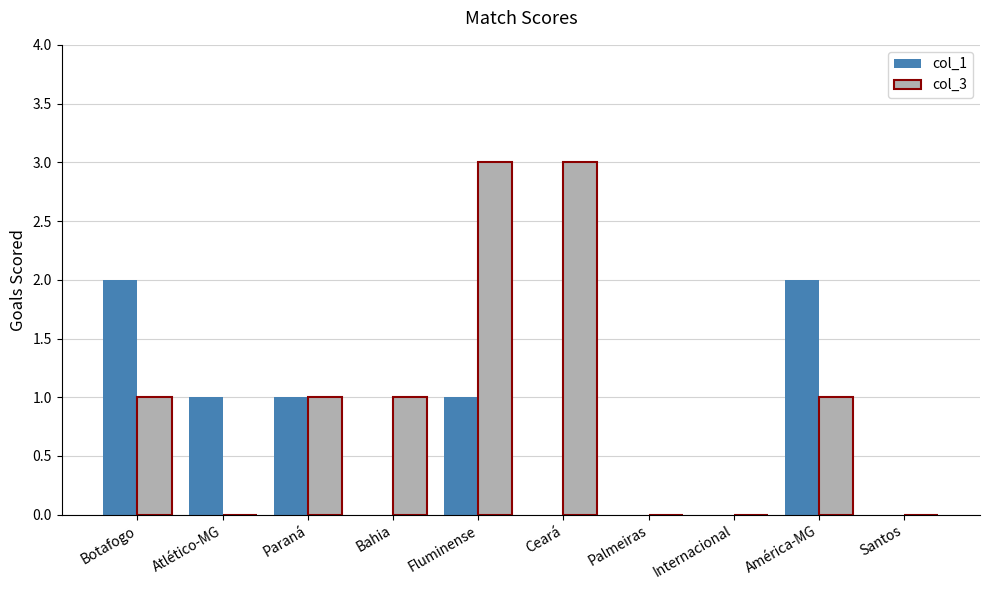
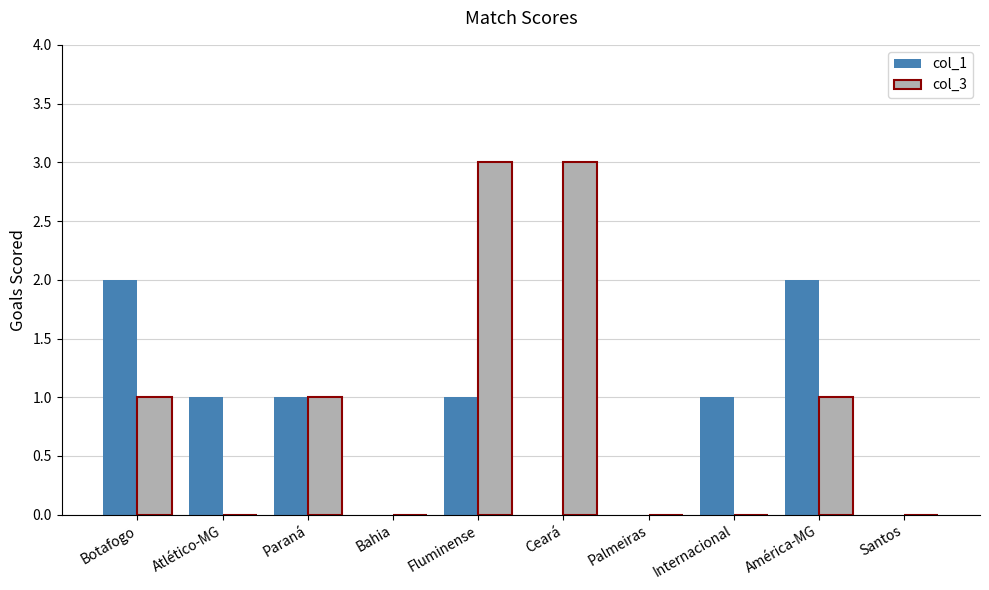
  {
    "col_1": {
      "Botafogo": 2,
      "Atlético-MG": 1,
      "Paraná": 1,
      "Bahia": 0,
      "Fluminense": 1,
      "Ceará": 0,
      "Palmeiras": 0,
-     "Internacional": 0,
+     "Internacional": 1,
      "América-MG": 2,
      "Santos": 0
    },
    "col_3": {
      "Botafogo": 1,
      "Atlético-MG": 0,
      "Paraná": 1,
-     "Bahia": 1,
+     "Bahia": 0,
      "Fluminense": 3,
      "Ceará": 3,
      "Palmeiras": 0,
      "Internacional": 0,
      "América-MG": 1,
      "Santos": 0
    }
  }
